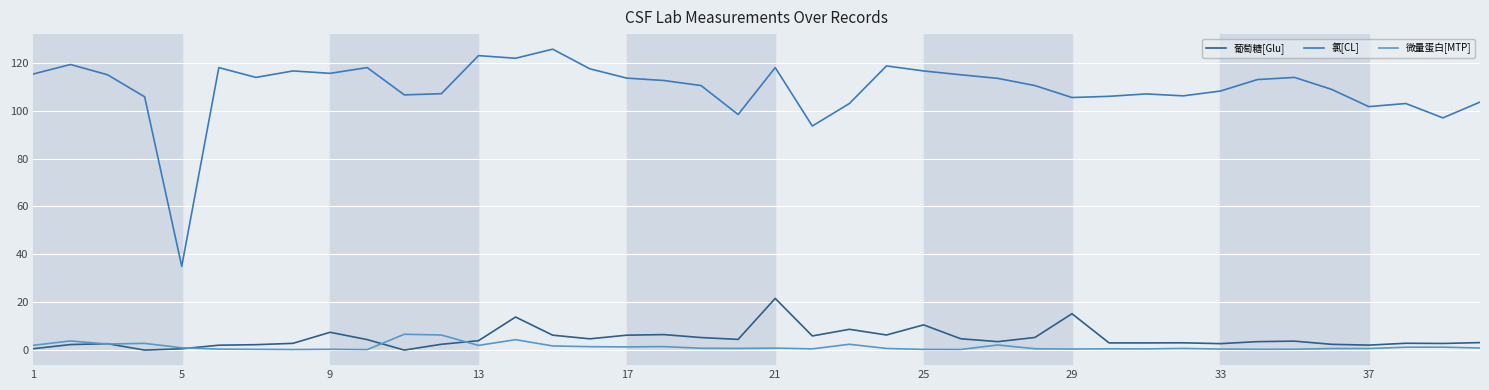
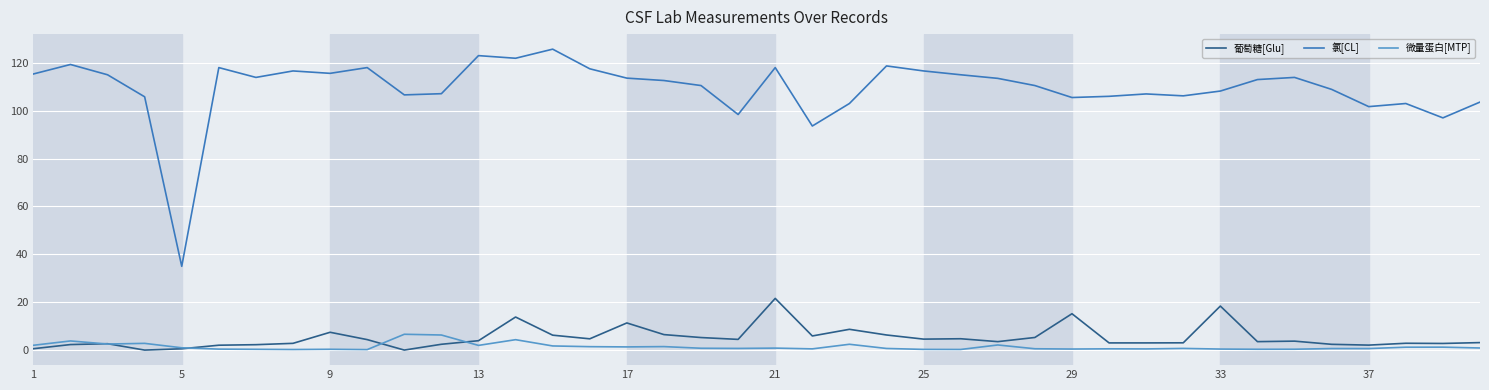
  {
    "葡萄糖[Glu]": {
      "1": 1,
      "9": 7,
      "13": 4,
-     "17": 6,
+     "17": 11,
      "21": 22,
-     "25": 11,
+     "25": 5,
      "29": 15,
-     "33": 3,
+     "33": 18,
      "37": 2
    }
  }
